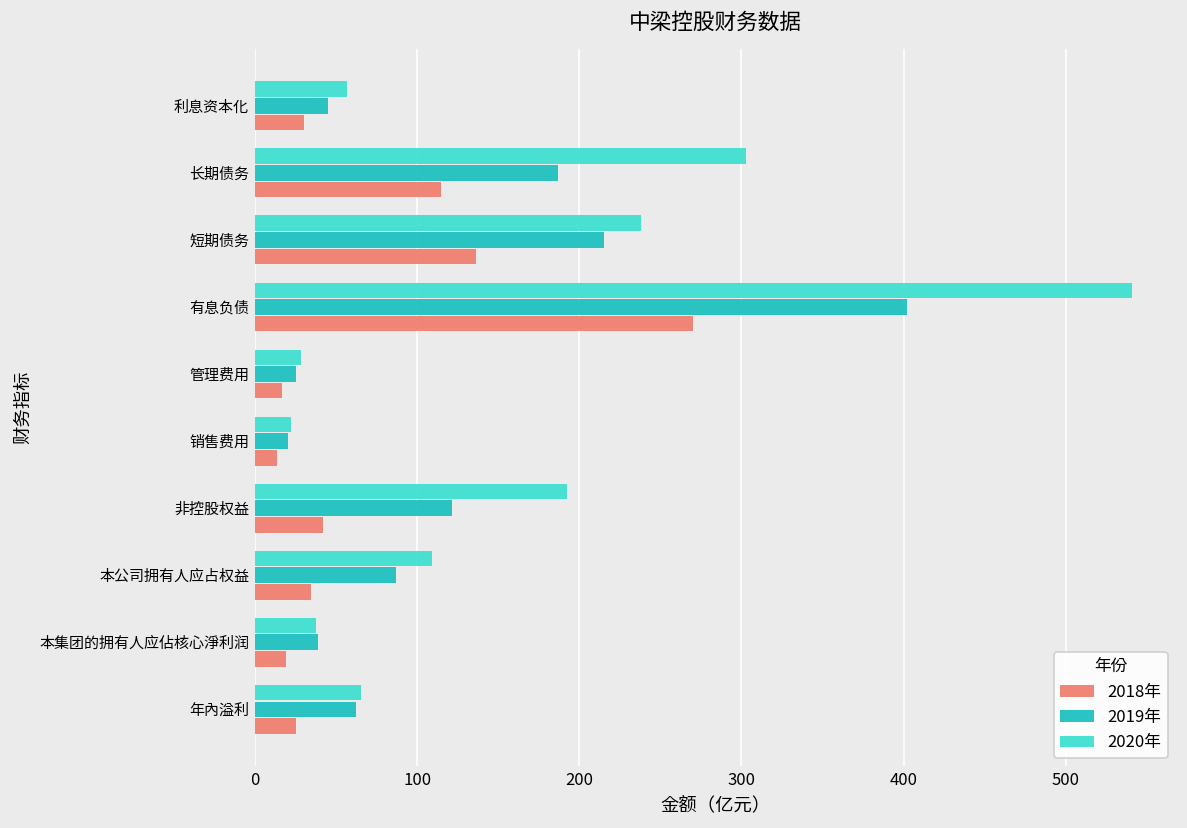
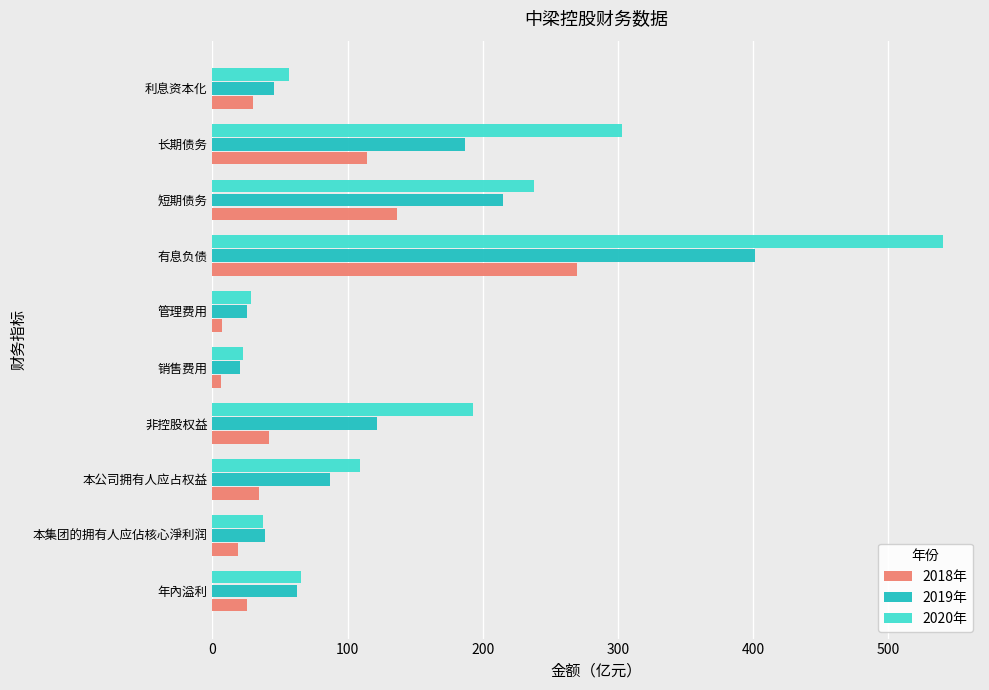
  {
    "2018年": {
      "利息资本化": 30,
      "长期债务": 115,
      "短期债务": 137,
      "有息负债": 270,
-     "管理费用": 16,
-     "销售费用": 13,
+     "管理费用": 7,
+     "销售费用": 7,
      "非控股权益": 42,
      "本公司拥有人应占权益": 34,
      "本集团的拥有人应佔核心淨利润": 19,
      "年內溢利": 25
    }
  }
